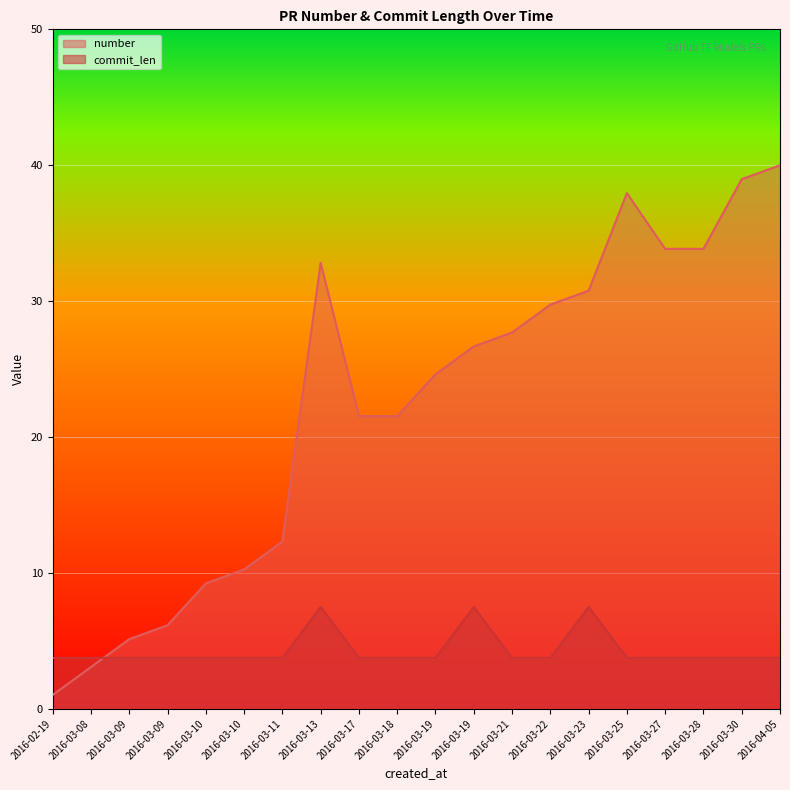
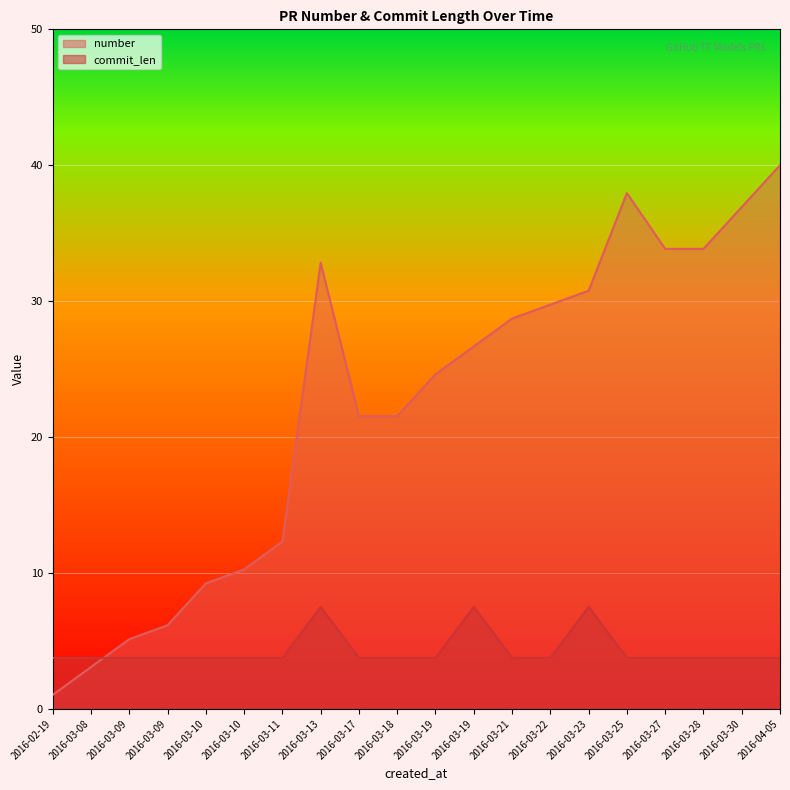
  {
    "number": {
      "2016-02-19": 1.0,
      "2016-03-08": 3.1,
      "2016-03-11": 12.3,
      "2016-03-13": 32.8,
      "2016-03-17": 21.5,
      "2016-03-18": 21.5,
-     "2016-03-21": 27.7,
+     "2016-03-21": 28.7,
      "2016-03-22": 29.7,
      "2016-03-23": 30.8,
      "2016-03-25": 37.9,
      "2016-03-27": 33.8,
      "2016-03-28": 33.8,
-     "2016-03-30": 39.0,
+     "2016-03-30": 36.9,
      "2016-04-05": 40.0
    },
    "commit_len": {
      "2016-02-19": 3.8,
      "2016-03-08": 3.8,
      "2016-03-11": 3.8,
      "2016-03-13": 7.5,
      "2016-03-17": 3.8,
      "2016-03-18": 3.8,
      "2016-03-21": 3.8,
      "2016-03-22": 3.8,
      "2016-03-23": 7.5,
      "2016-03-25": 3.8,
      "2016-03-27": 3.8,
      "2016-03-28": 3.8,
      "2016-03-30": 3.8,
      "2016-04-05": 3.8
    }
  }
